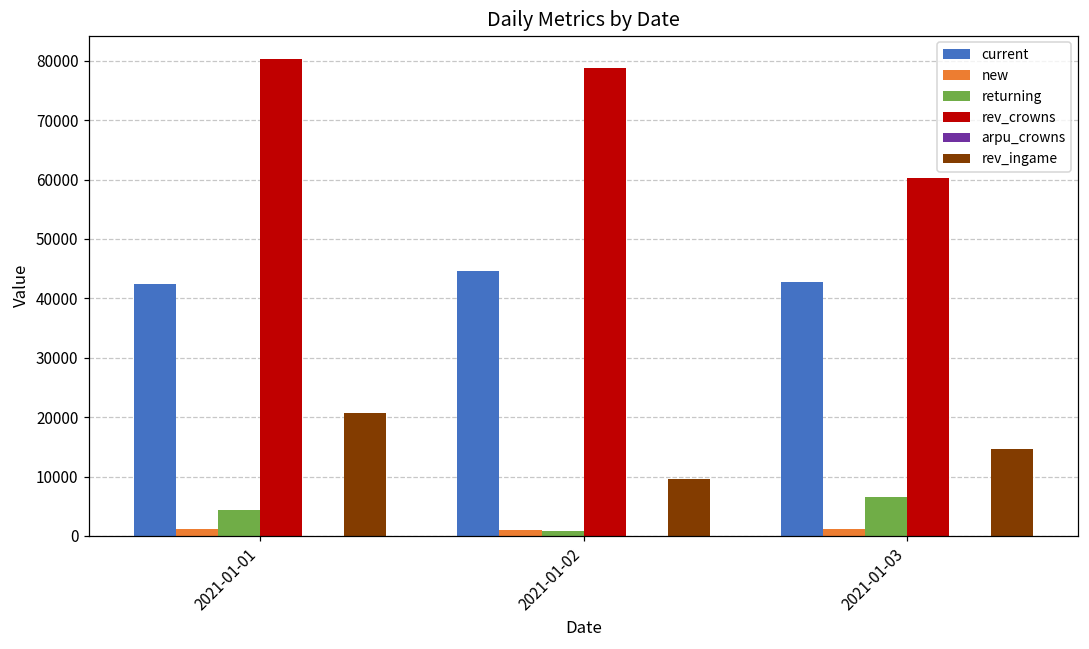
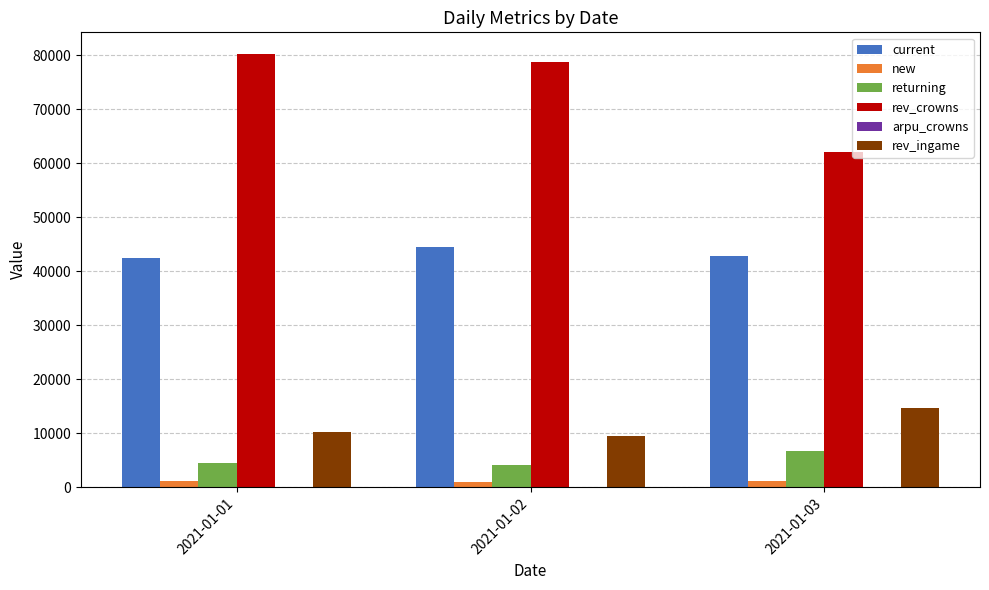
  {
    "current": {
      "2021-01-01": 42000,
      "2021-01-02": 45000,
      "2021-01-03": 43000
    },
    "new": {
      "2021-01-01": 1000,
      "2021-01-02": 1000,
      "2021-01-03": 1000
    },
    "returning": {
      "2021-01-01": 4000,
-     "2021-01-02": 1000,
+     "2021-01-02": 4000,
      "2021-01-03": 7000
    },
    "rev_crowns": {
      "2021-01-01": 80000,
      "2021-01-02": 79000,
-     "2021-01-03": 60000
+     "2021-01-03": 62000
    },
    "rev_ingame": {
-     "2021-01-01": 21000,
+     "2021-01-01": 10000,
      "2021-01-02": 10000,
      "2021-01-03": 15000
    }
  }
